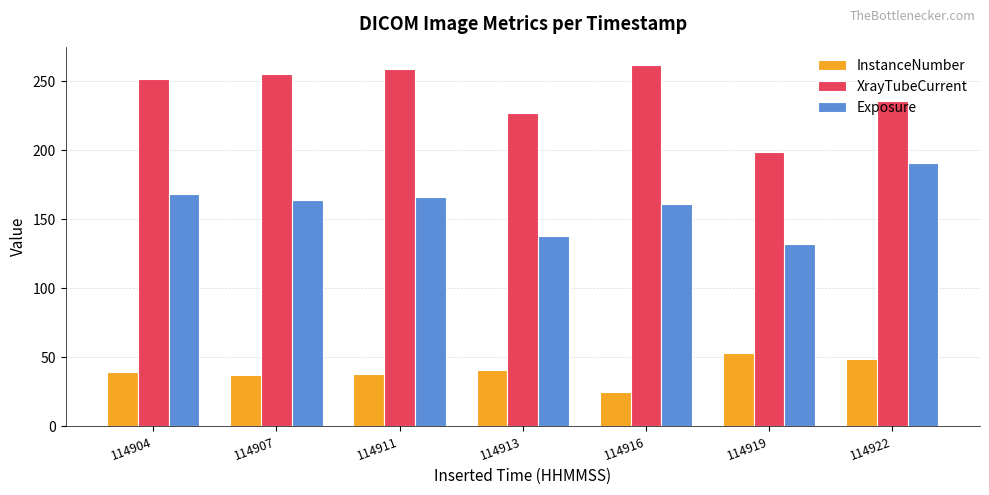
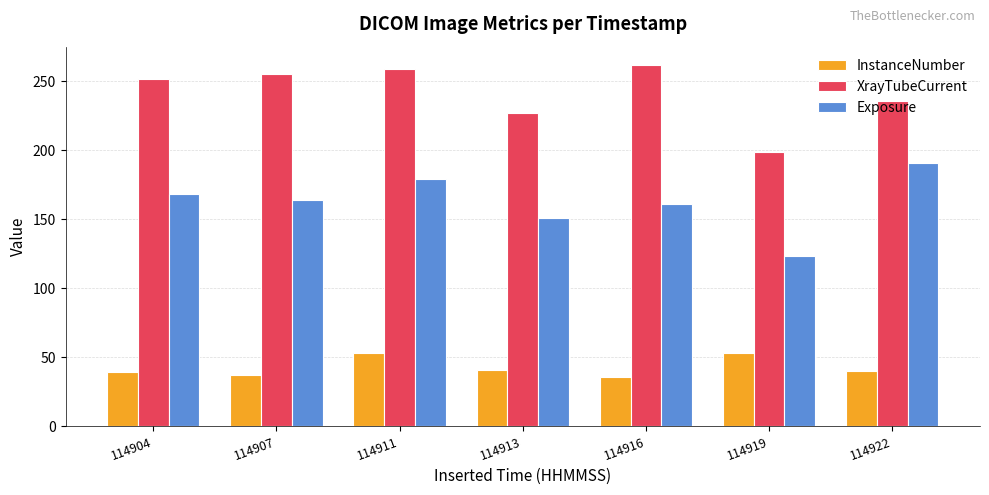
  {
    "InstanceNumber": {
      "114904": 39,
      "114907": 37,
-     "114911": 38,
+     "114911": 53,
      "114913": 41,
-     "114916": 25,
+     "114916": 36,
      "114919": 53,
-     "114922": 49
+     "114922": 40
    },
    "XrayTubeCurrent": {
      "114904": 252,
      "114907": 255,
      "114911": 259,
      "114913": 227,
      "114916": 262,
      "114919": 199,
      "114922": 236
    },
    "Exposure": {
      "114904": 168,
      "114907": 164,
-     "114911": 166,
-     "114913": 138,
+     "114911": 179,
+     "114913": 151,
      "114916": 161,
-     "114919": 132,
+     "114919": 123,
      "114922": 191
    }
  }
